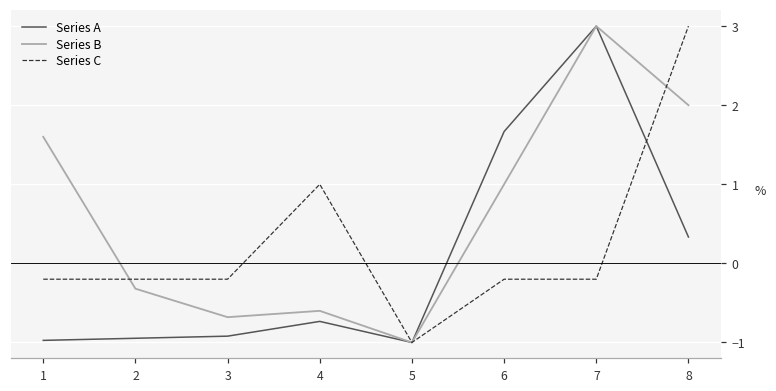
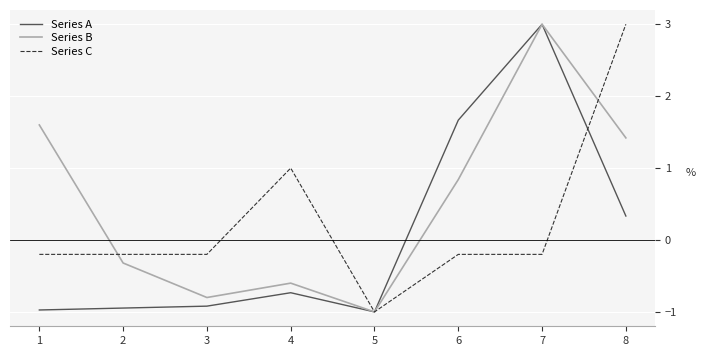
  {
    "Series B": {
      "1": 1.6,
      "2": -0.3,
-     "3": -0.7,
+     "3": -0.8,
      "4": -0.6,
-     "6": 1.0,
-     "8": 2.0
+     "6": 0.8,
+     "8": 1.4
    }
  }
